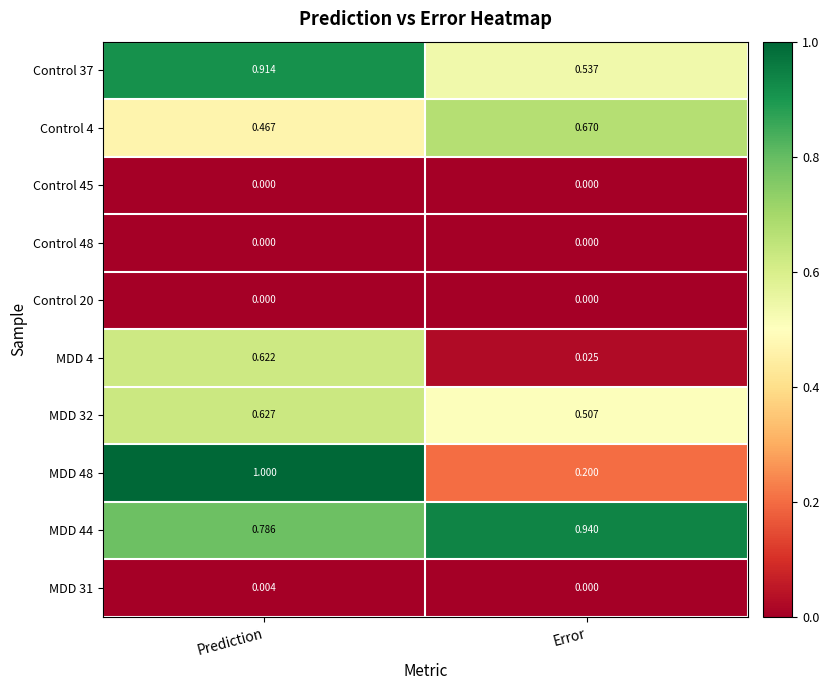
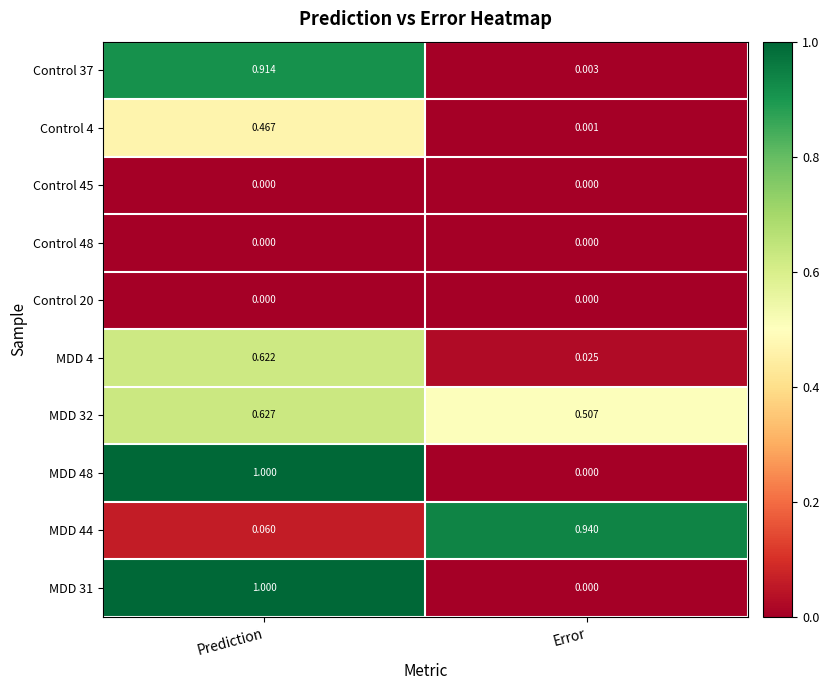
  {
    "Control 37": {
      "Prediction": 0.914,
-     "Error": 0.537
+     "Error": 0.003
    },
    "Control 4": {
      "Prediction": 0.467,
-     "Error": 0.670
+     "Error": 0.001
    },
    "Control 45": {
      "Prediction": 0.000,
      "Error": 0.000
    },
    "Control 48": {
      "Prediction": 0.000,
      "Error": 0.000
    },
    "Control 20": {
      "Prediction": 0.000,
      "Error": 0.000
    },
    "MDD 4": {
      "Prediction": 0.622,
      "Error": 0.025
    },
    "MDD 32": {
      "Prediction": 0.627,
      "Error": 0.507
    },
    "MDD 48": {
      "Prediction": 1.000,
-     "Error": 0.200
+     "Error": 0.000
    },
    "MDD 44": {
-     "Prediction": 0.786,
+     "Prediction": 0.060,
      "Error": 0.940
    },
    "MDD 31": {
-     "Prediction": 0.004,
+     "Prediction": 1.000,
      "Error": 0.000
    }
  }
